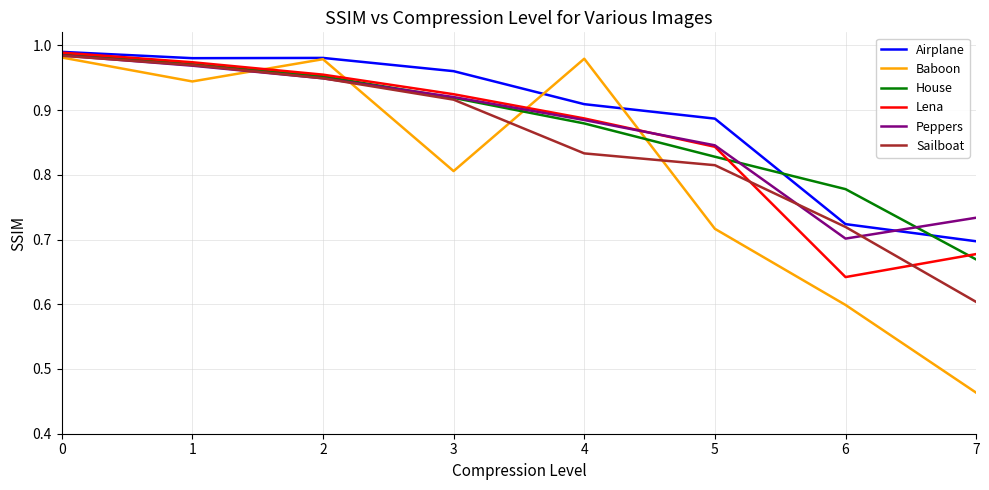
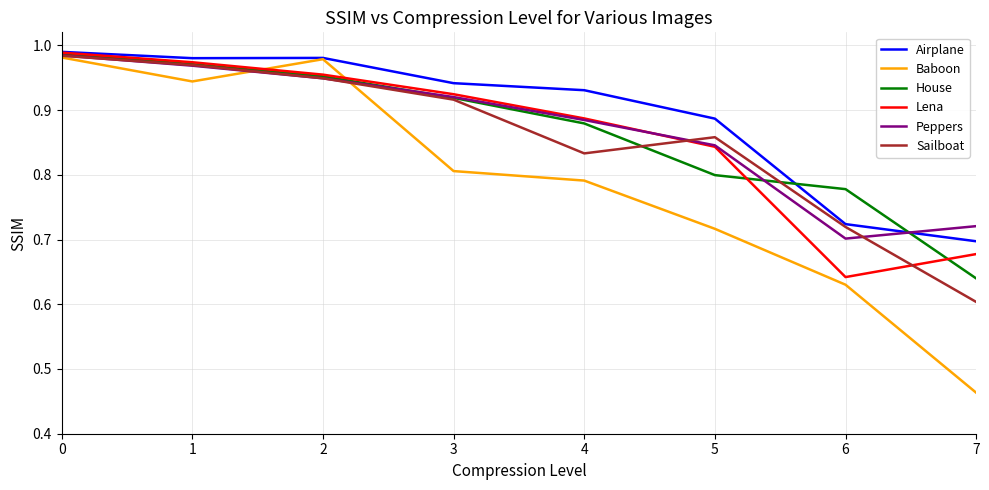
  {
    "Airplane": {
      "1": 0.98,
-     "3": 0.96,
-     "4": 0.91,
+     "3": 0.94,
+     "4": 0.93,
      "5": 0.89,
      "6": 0.72,
      "7": 0.70
    },
    "Baboon": {
      "1": 0.94,
      "3": 0.81,
-     "4": 0.98,
+     "4": 0.79,
      "5": 0.72,
-     "6": 0.60,
+     "6": 0.63,
      "7": 0.46
    },
    "House": {
      "4": 0.88,
-     "5": 0.83,
+     "5": 0.80,
      "6": 0.78,
-     "7": 0.67
+     "7": 0.64
    },
    "Lena": {
      "3": 0.92,
      "6": 0.64,
      "7": 0.68
    },
    "Peppers": {
      "6": 0.70,
-     "7": 0.73
+     "7": 0.72
    },
    "Sailboat": {
      "4": 0.83,
-     "5": 0.81,
+     "5": 0.86,
      "6": 0.72,
      "7": 0.60
    }
  }
